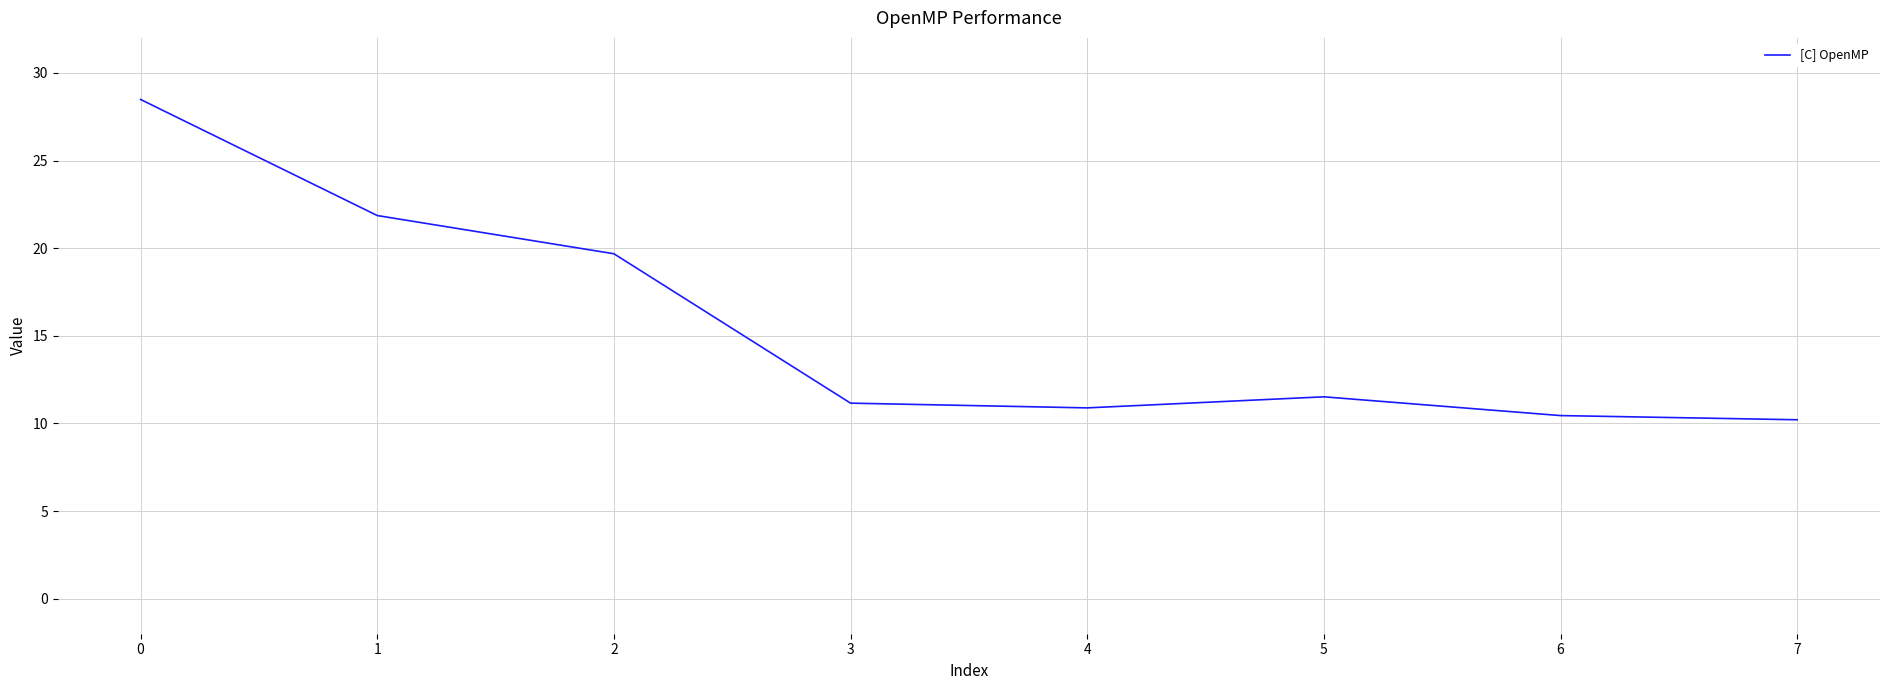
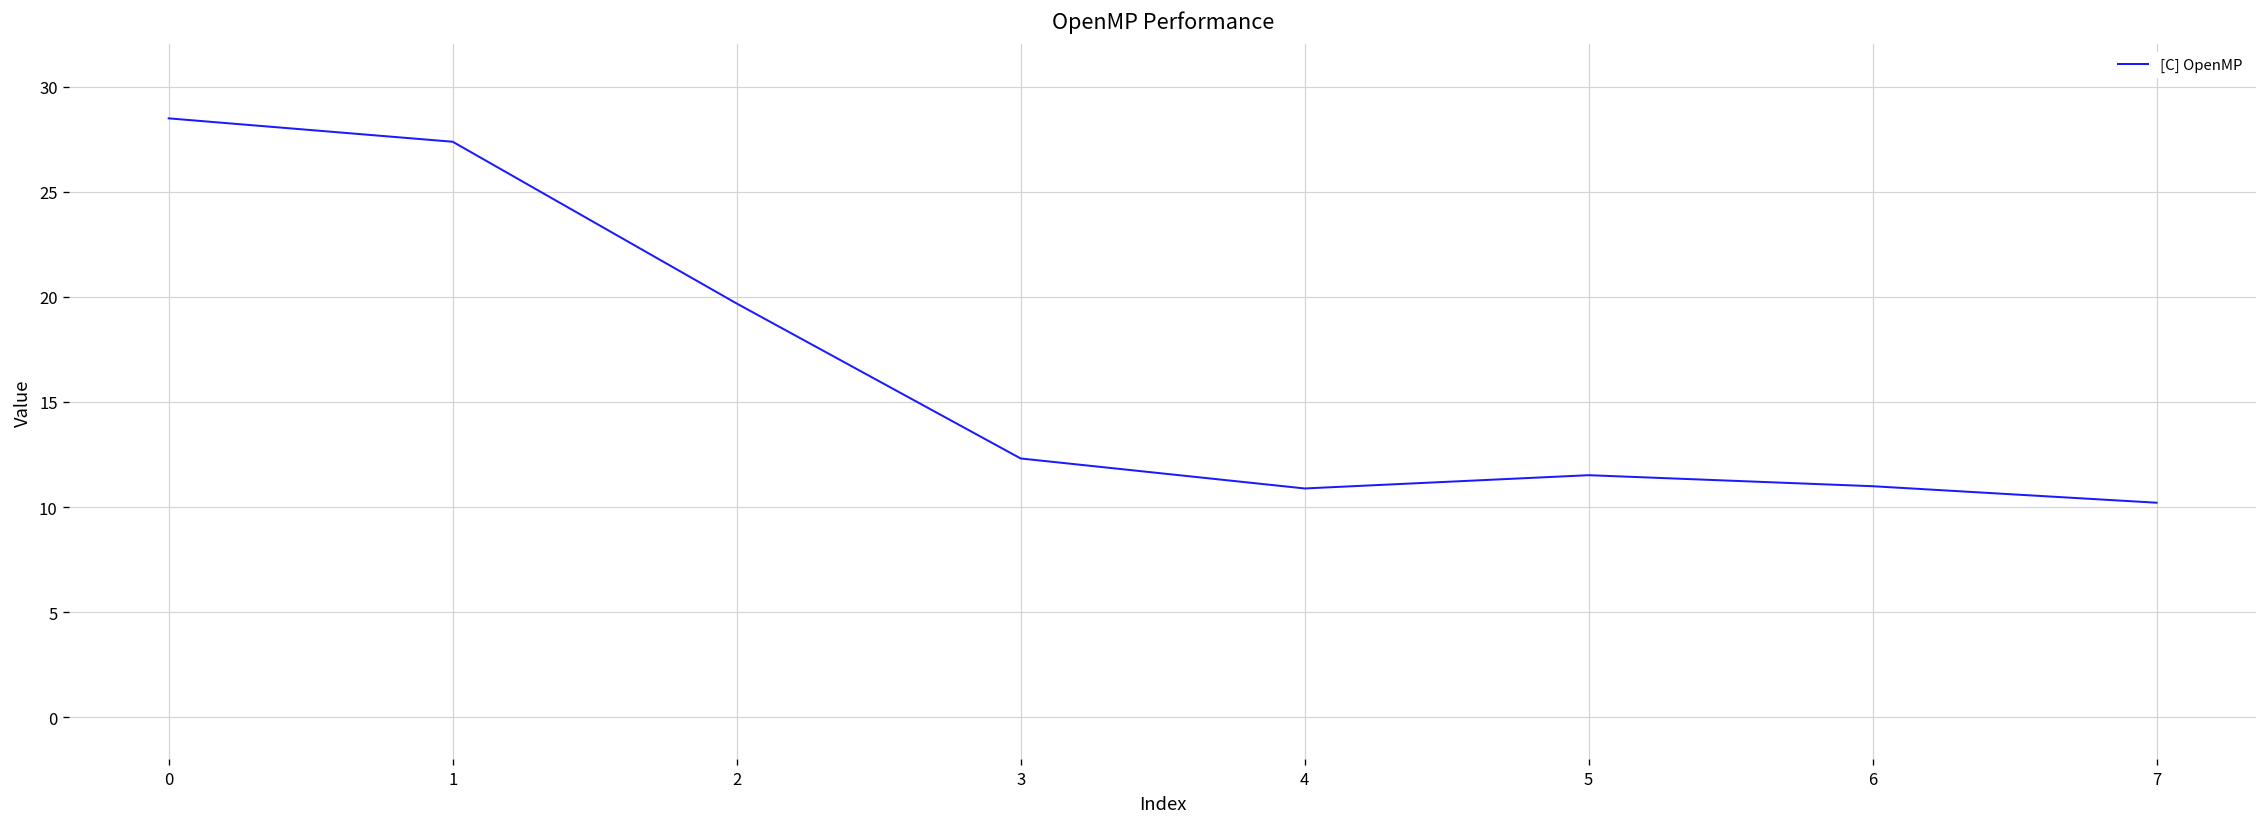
  {
    "0": 28.5,
-   "1": 21.9,
+   "1": 27.4,
    "2": 19.7,
-   "3": 11.2,
+   "3": 12.3,
    "4": 10.9,
    "5": 11.5,
-   "6": 10.4,
+   "6": 11.0,
    "7": 10.2
  }
